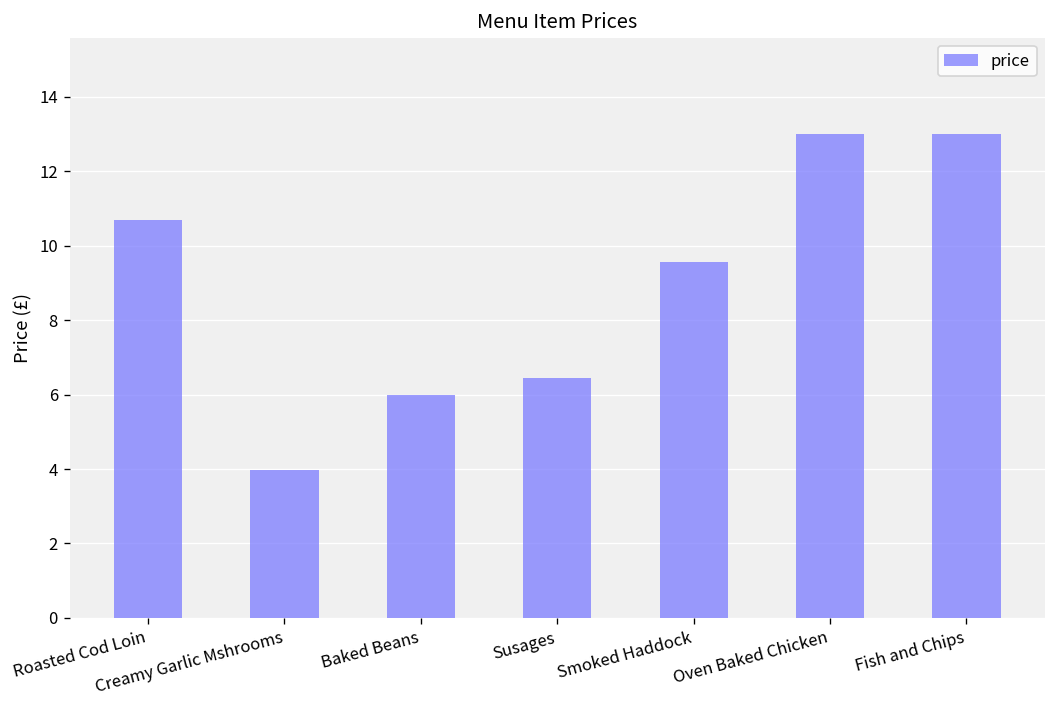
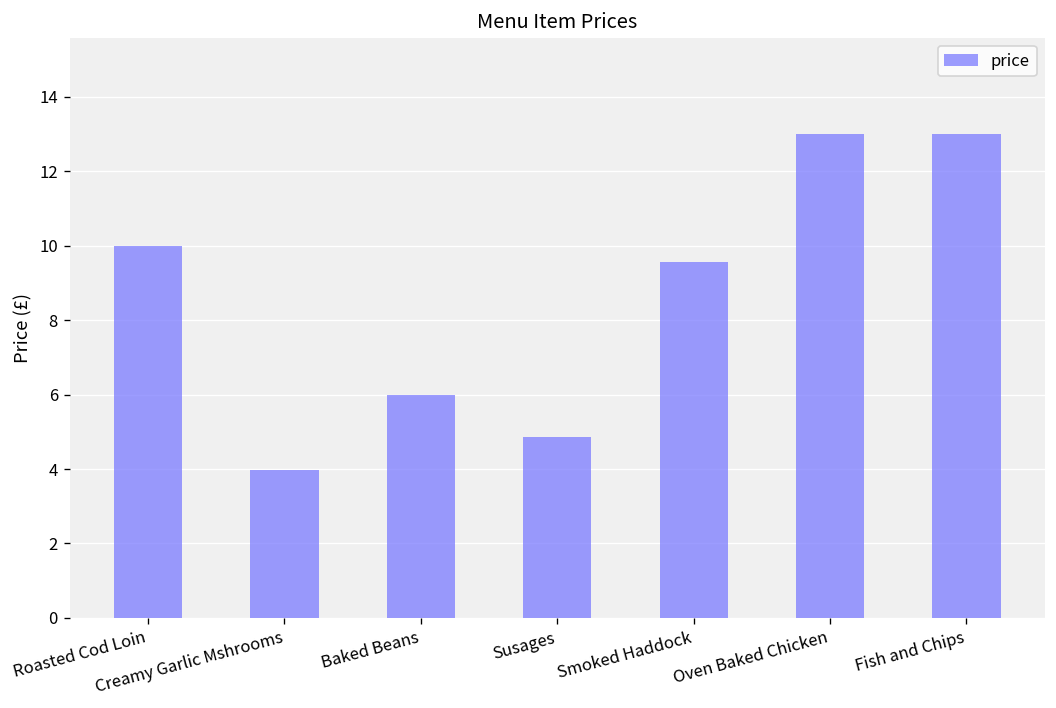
  {
-   "Roasted Cod Loin": 10.7,
+   "Roasted Cod Loin": 10.0,
    "Creamy Garlic Mshrooms": 4.0,
    "Baked Beans": 6.0,
-   "Susages": 6.5,
+   "Susages": 4.9,
    "Smoked Haddock": 9.6,
    "Oven Baked Chicken": 13.0,
    "Fish and Chips": 13.0
  }
